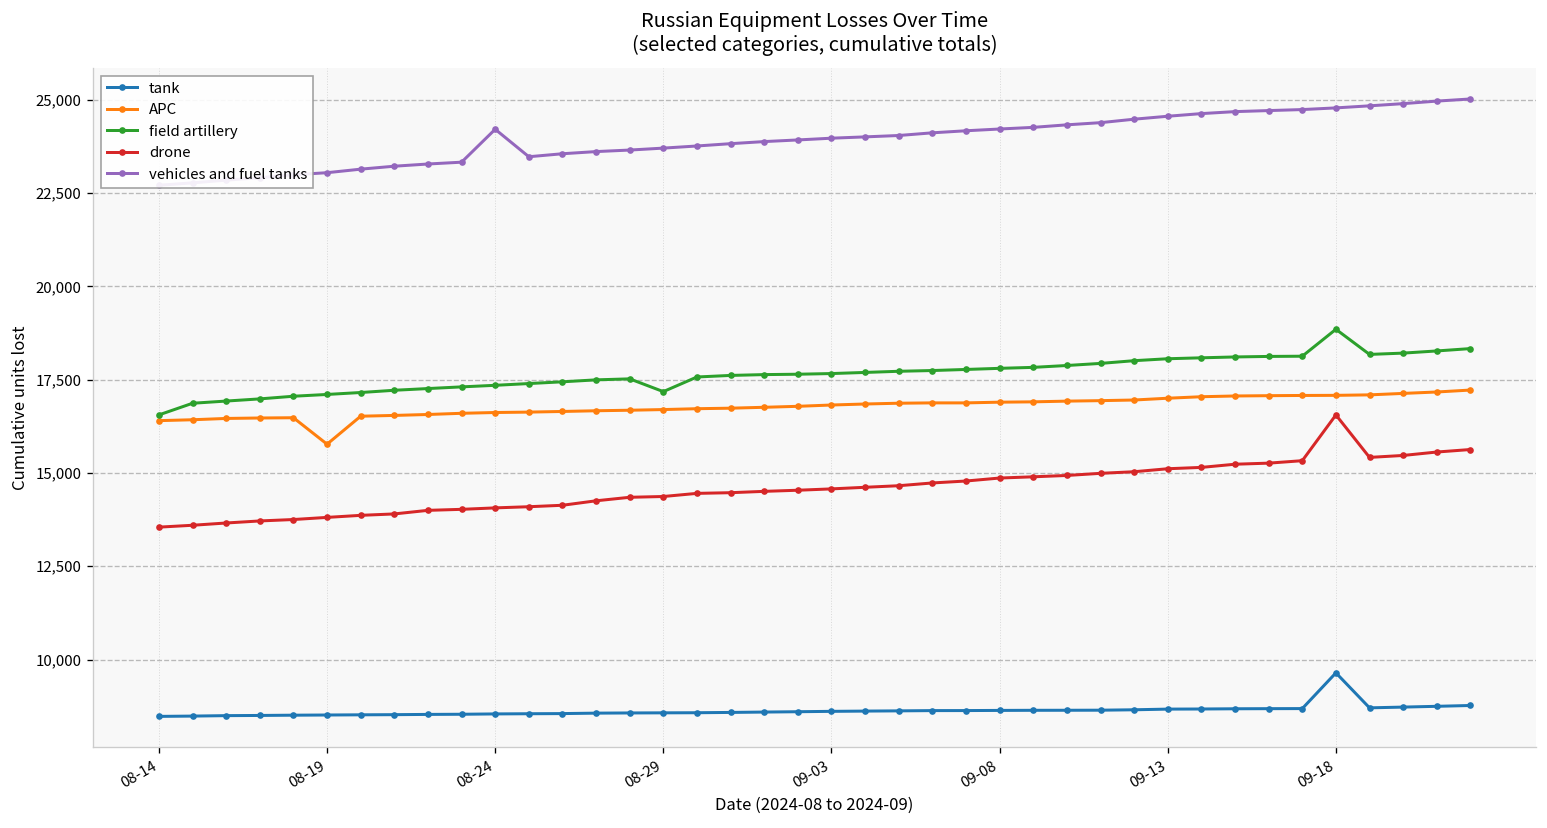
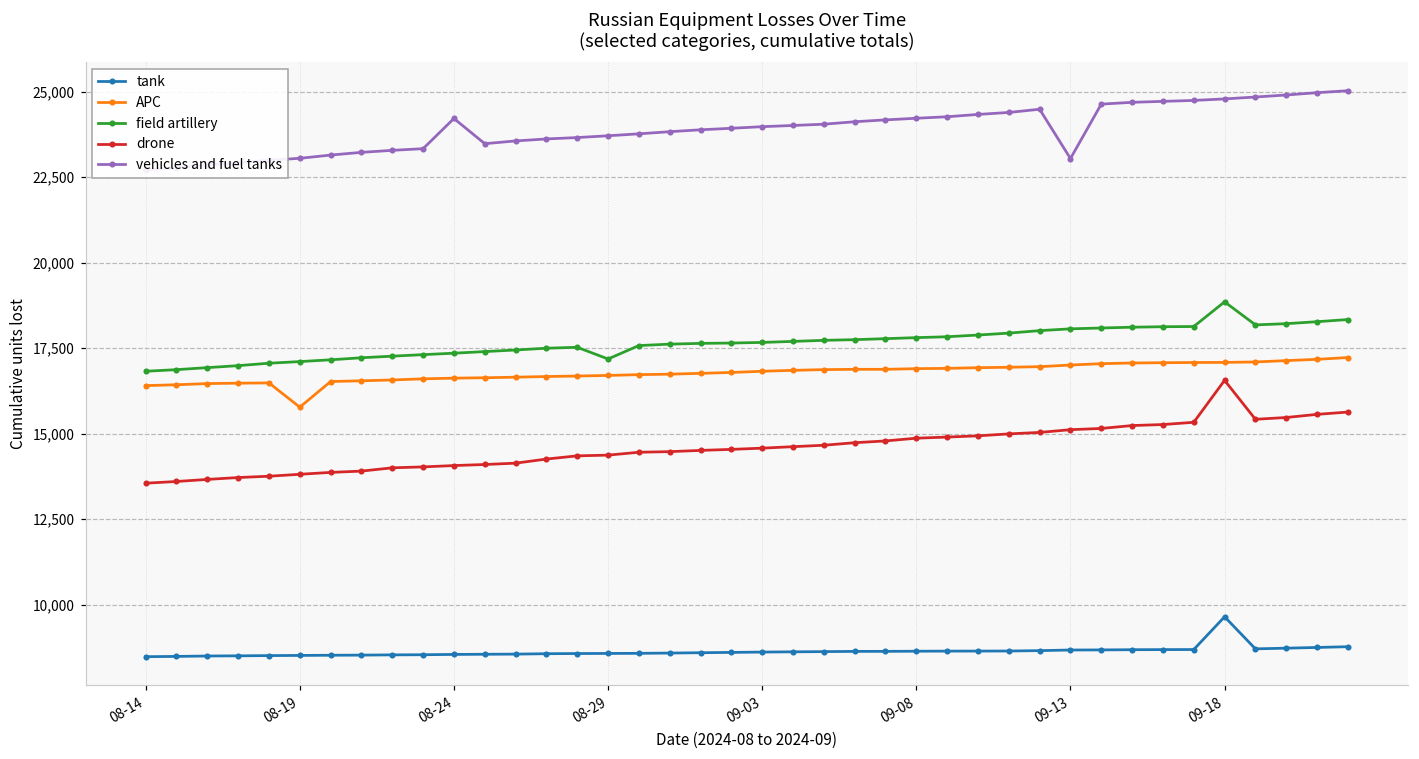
  {
    "tank": {
      "08-14": "8,500",
      "08-19": "8,500",
      "08-24": "8,500",
      "08-29": "8,600",
      "09-03": "8,600",
      "09-08": "8,600",
      "09-13": "8,700",
      "09-18": "9,600"
    },
    "APC": {
      "08-14": "16,400",
      "08-19": "15,800",
      "08-24": "16,600",
      "08-29": "16,700",
      "09-03": "16,800",
      "09-08": "16,900",
      "09-13": "17,000",
      "09-18": "17,100"
    },
    "field artillery": {
-     "08-14": "16,600",
+     "08-14": "16,800",
      "08-19": "17,100",
      "08-24": "17,300",
      "08-29": "17,200",
      "09-03": "17,700",
      "09-08": "17,800",
      "09-13": "18,100",
      "09-18": "18,900"
    },
    "drone": {
      "08-14": "13,500",
      "08-19": "13,800",
      "08-24": "14,100",
      "08-29": "14,400",
      "09-03": "14,600",
      "09-08": "14,900",
      "09-13": "15,100",
      "09-18": "16,600"
    },
    "vehicles and fuel tanks": {
      "08-19": "23,000",
      "08-24": "24,200",
      "08-29": "23,700",
      "09-03": "24,000",
      "09-08": "24,200",
-     "09-13": "24,600",
+     "09-13": "23,000",
      "09-18": "24,800"
    }
  }
